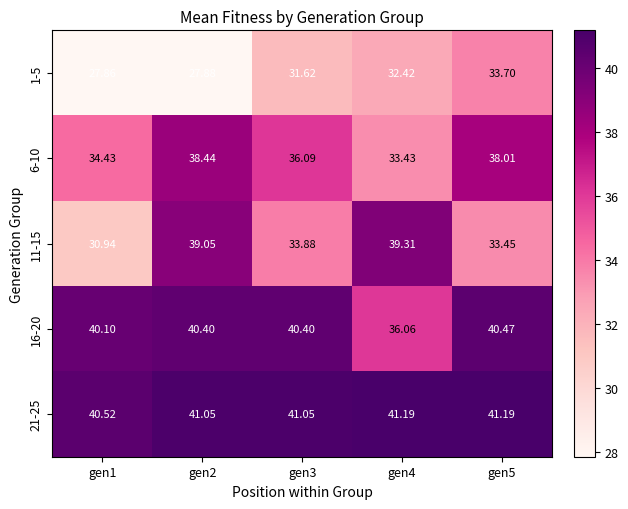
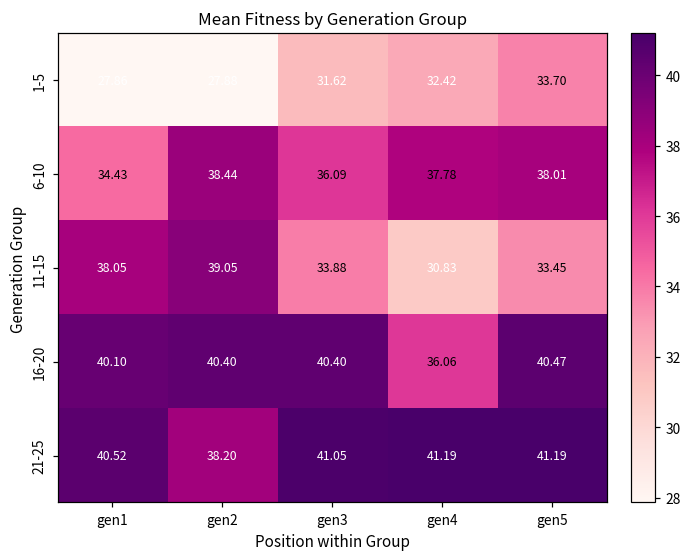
  {
    "1-5": {
      "gen3": 31.62,
      "gen4": 32.42,
      "gen5": 33.70
    },
    "6-10": {
      "gen1": 34.43,
      "gen2": 38.44,
      "gen3": 36.09,
-     "gen4": 33.43,
+     "gen4": 37.78,
      "gen5": 38.01
    },
    "11-15": {
-     "gen1": 30.94,
+     "gen1": 38.05,
      "gen2": 39.05,
      "gen3": 33.88,
-     "gen4": 39.31,
+     "gen4": 30.83,
      "gen5": 33.45
    },
    "16-20": {
      "gen1": 40.10,
      "gen2": 40.40,
      "gen3": 40.40,
      "gen4": 36.06,
      "gen5": 40.47
    },
    "21-25": {
      "gen1": 40.52,
-     "gen2": 41.05,
+     "gen2": 38.20,
      "gen3": 41.05,
      "gen4": 41.19,
      "gen5": 41.19
    }
  }
